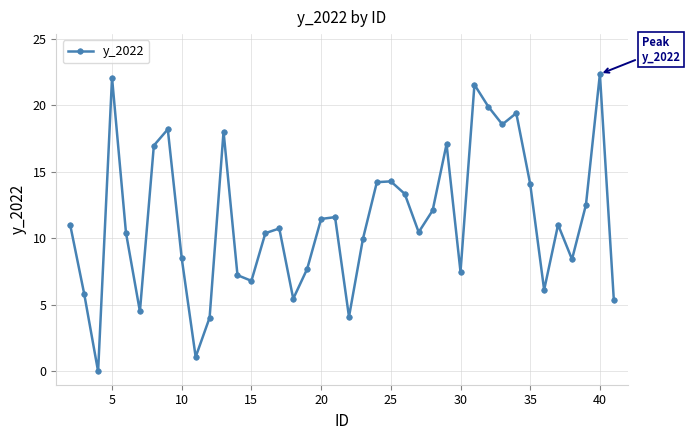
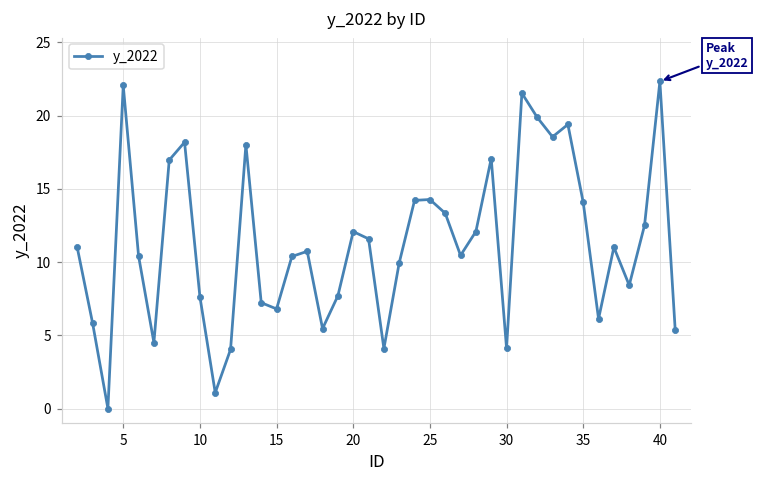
  {
    "5": 22.1,
-   "10": 8.5,
+   "10": 7.6,
    "15": 6.8,
-   "20": 11.4,
+   "20": 12.1,
    "25": 14.3,
-   "30": 7.5,
+   "30": 4.1,
    "35": 14.1
  }
